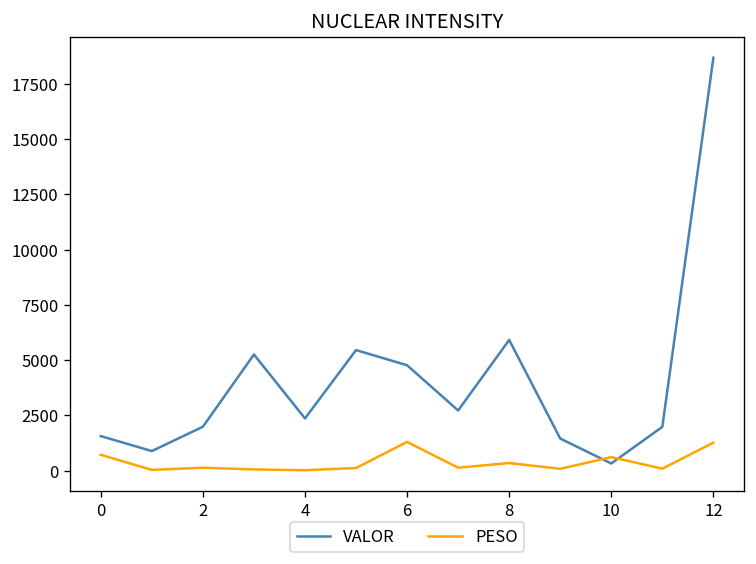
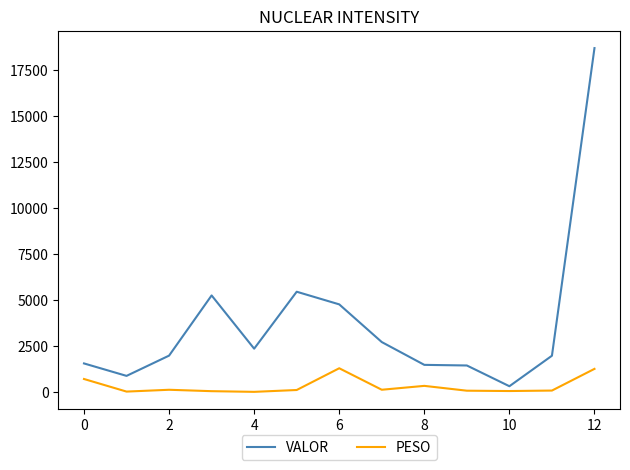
  {
    "VALOR": {
      "0": 1600,
      "2": 2000,
      "4": 2400,
      "6": 4800,
-     "8": 5900,
+     "8": 1500,
      "10": 300,
      "12": 18700
    },
    "PESO": {
      "0": 700,
      "2": 100,
      "4": 0,
      "6": 1300,
      "8": 300,
-     "10": 600,
+     "10": 100,
      "12": 1300
    }
  }
